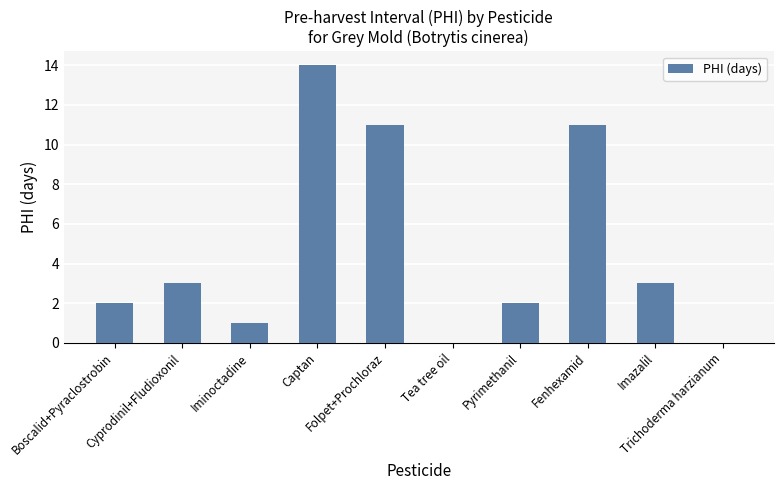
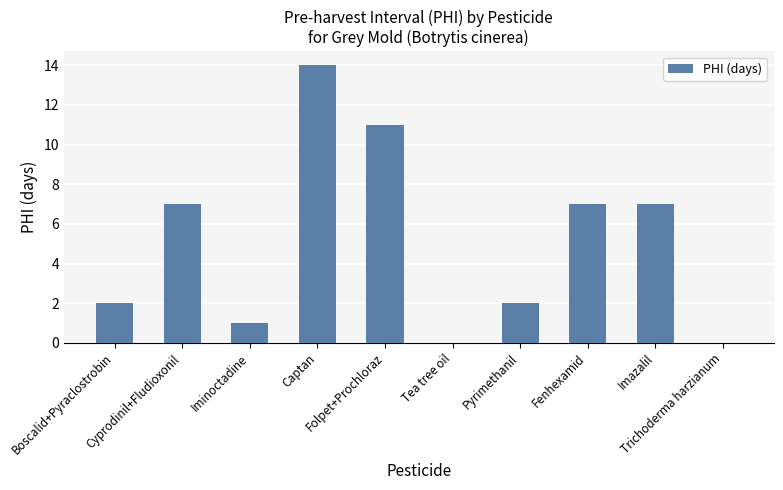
  {
    "Boscalid+Pyraclostrobin": 2,
-   "Cyprodinil+Fludioxonil": 3,
+   "Cyprodinil+Fludioxonil": 7,
    "Iminoctadine": 1,
    "Captan": 14,
    "Folpet+Prochloraz": 11,
    "Tea tree oil": 0,
    "Pyrimethanil": 2,
-   "Fenhexamid": 11,
-   "Imazalil": 3,
+   "Fenhexamid": 7,
+   "Imazalil": 7,
    "Trichoderma harzianum": 0
  }
